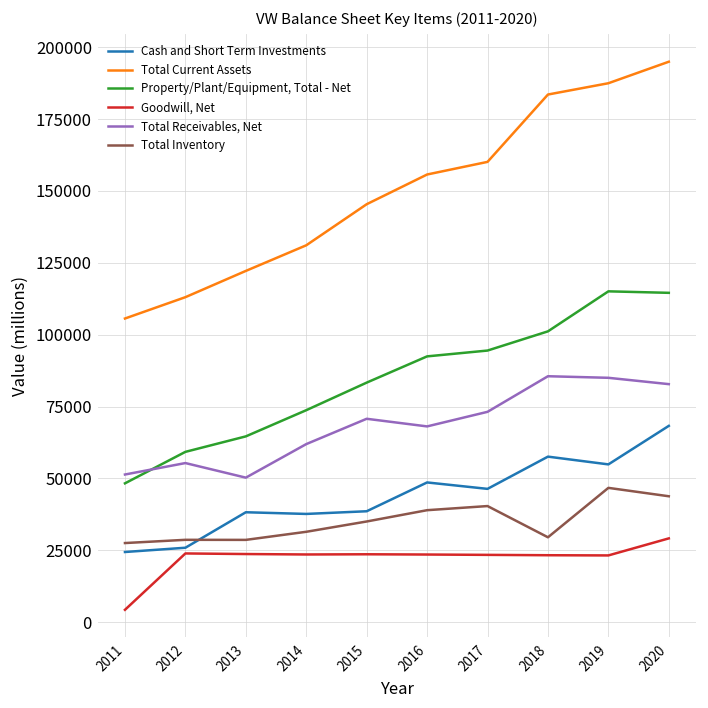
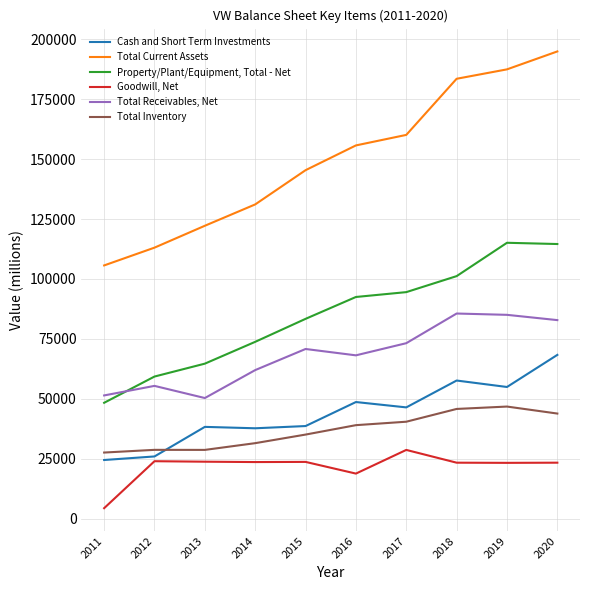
  {
    "Cash and Short Term Investments": {
      "2011": 24000,
      "2012": 26000,
      "2013": 38000,
      "2014": 38000,
      "2015": 39000,
      "2016": 49000,
      "2017": 46000,
      "2018": 58000,
      "2019": 55000,
      "2020": 68000
    },
    "Total Current Assets": {
      "2011": 106000,
      "2012": 113000,
      "2013": 122000,
      "2014": 131000,
      "2015": 145000,
      "2016": 156000,
      "2017": 160000,
      "2018": 184000,
      "2019": 187000,
      "2020": 195000
    },
    "Property/Plant/Equipment, Total - Net": {
      "2011": 48000,
      "2012": 59000,
      "2013": 65000,
      "2014": 74000,
      "2015": 83000,
      "2016": 92000,
      "2017": 94000,
      "2018": 101000,
      "2019": 115000,
      "2020": 115000
    },
    "Goodwill, Net": {
      "2011": 4000,
      "2012": 24000,
      "2013": 24000,
      "2014": 24000,
      "2015": 24000,
-     "2016": 24000,
-     "2017": 23000,
+     "2016": 19000,
+     "2017": 29000,
      "2018": 23000,
      "2019": 23000,
-     "2020": 29000
+     "2020": 23000
    },
    "Total Receivables, Net": {
      "2011": 51000,
      "2012": 55000,
      "2013": 50000,
      "2014": 62000,
      "2015": 71000,
      "2016": 68000,
      "2017": 73000,
      "2018": 86000,
      "2019": 85000,
      "2020": 83000
    },
    "Total Inventory": {
      "2011": 28000,
      "2012": 29000,
      "2013": 29000,
      "2014": 31000,
      "2015": 35000,
      "2016": 39000,
      "2017": 40000,
-     "2018": 30000,
+     "2018": 46000,
      "2019": 47000,
      "2020": 44000
    }
  }
